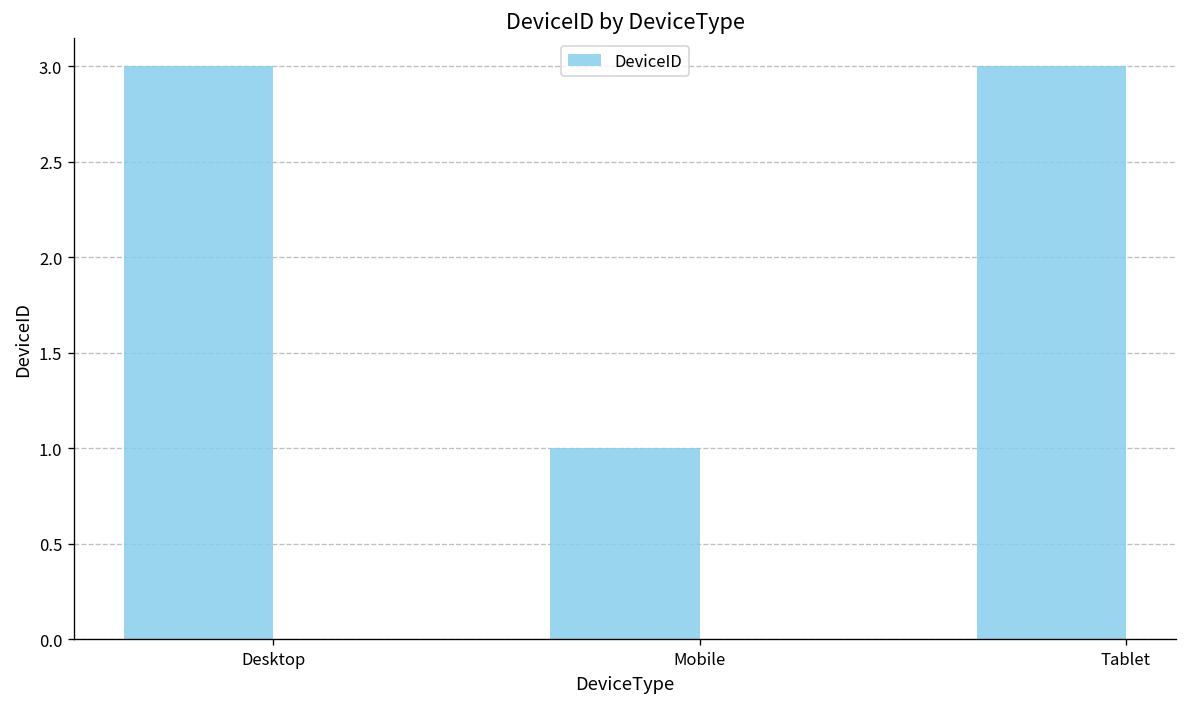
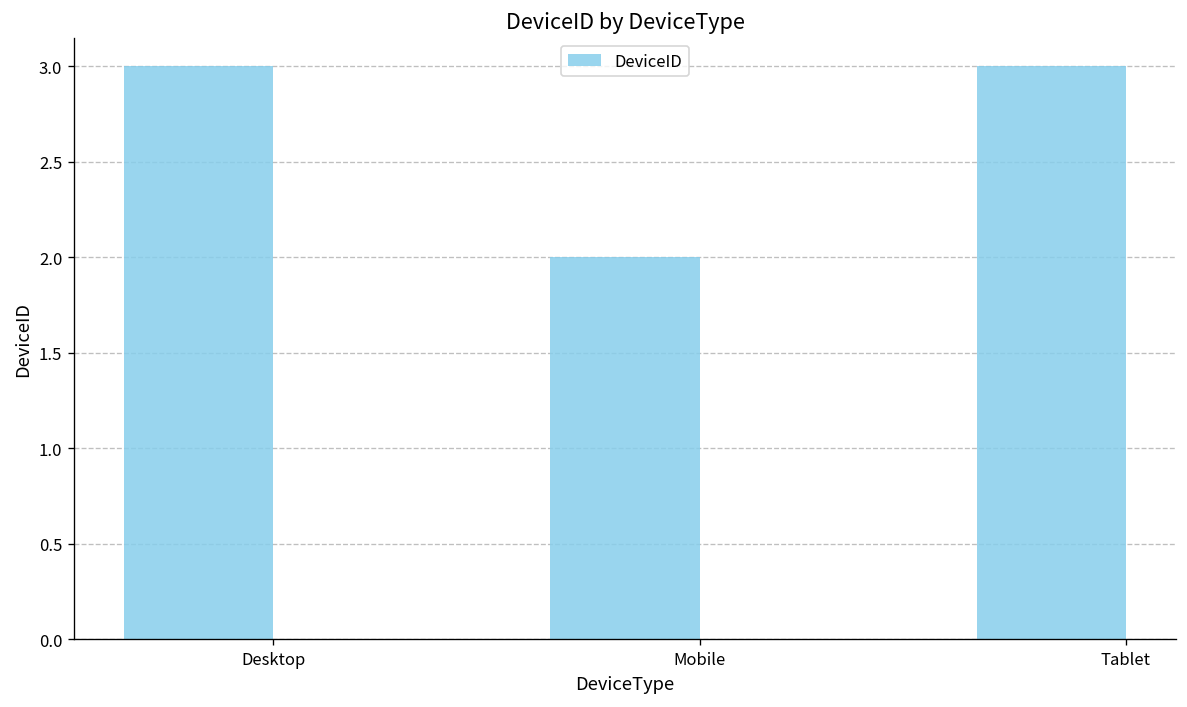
  {
    "Desktop": 3,
-   "Mobile": 1,
+   "Mobile": 2,
    "Tablet": 3
  }
